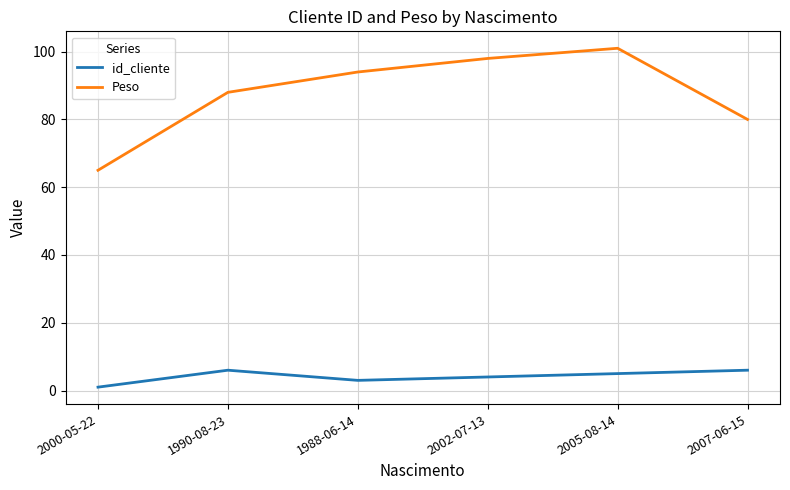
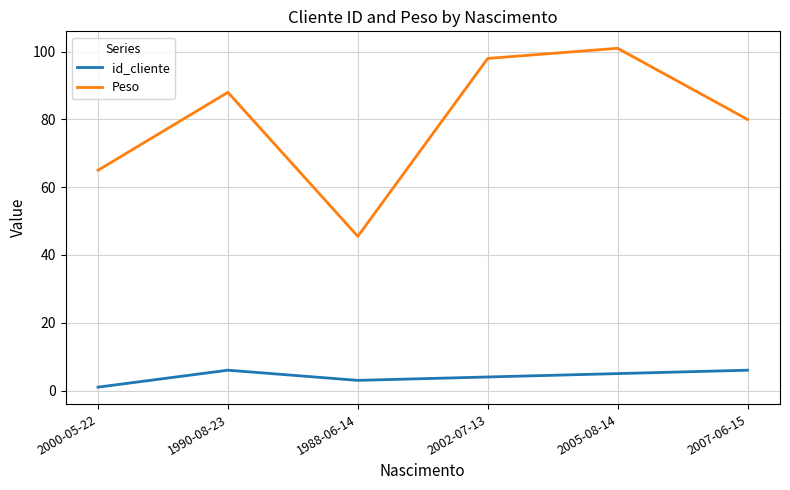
  {
    "id_cliente": {
      "2000-05-22": 1,
      "1990-08-23": 6,
      "1988-06-14": 3,
      "2002-07-13": 4,
      "2005-08-14": 5,
      "2007-06-15": 6
    },
    "Peso": {
      "2000-05-22": 65,
      "1990-08-23": 88,
-     "1988-06-14": 94,
+     "1988-06-14": 46,
      "2002-07-13": 98,
      "2005-08-14": 101,
      "2007-06-15": 80
    }
  }
